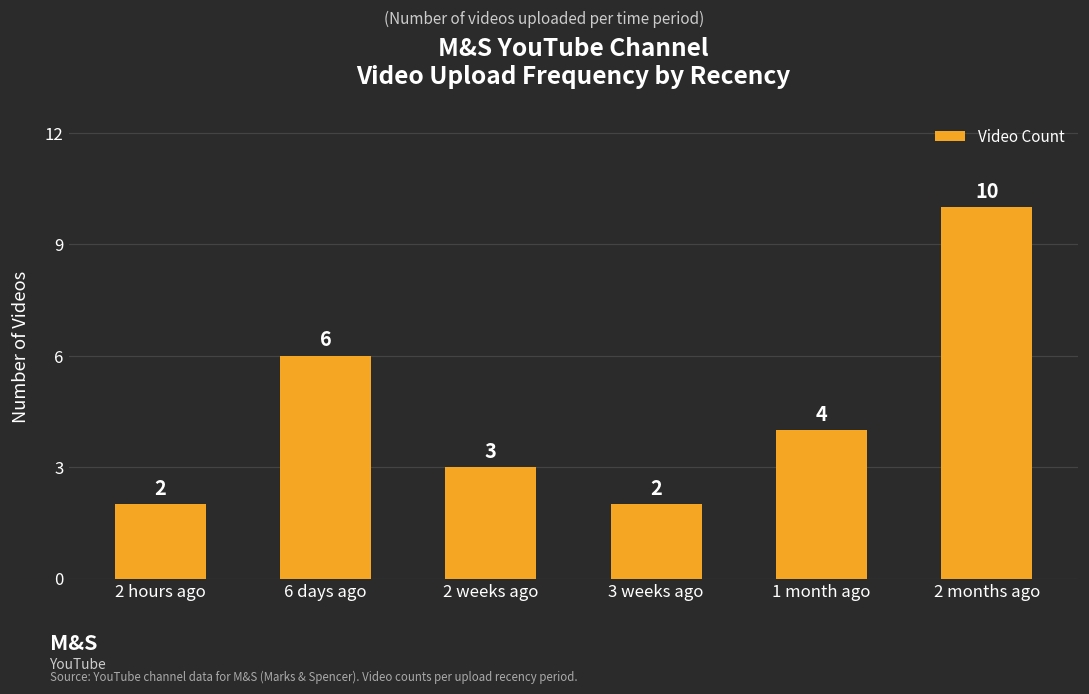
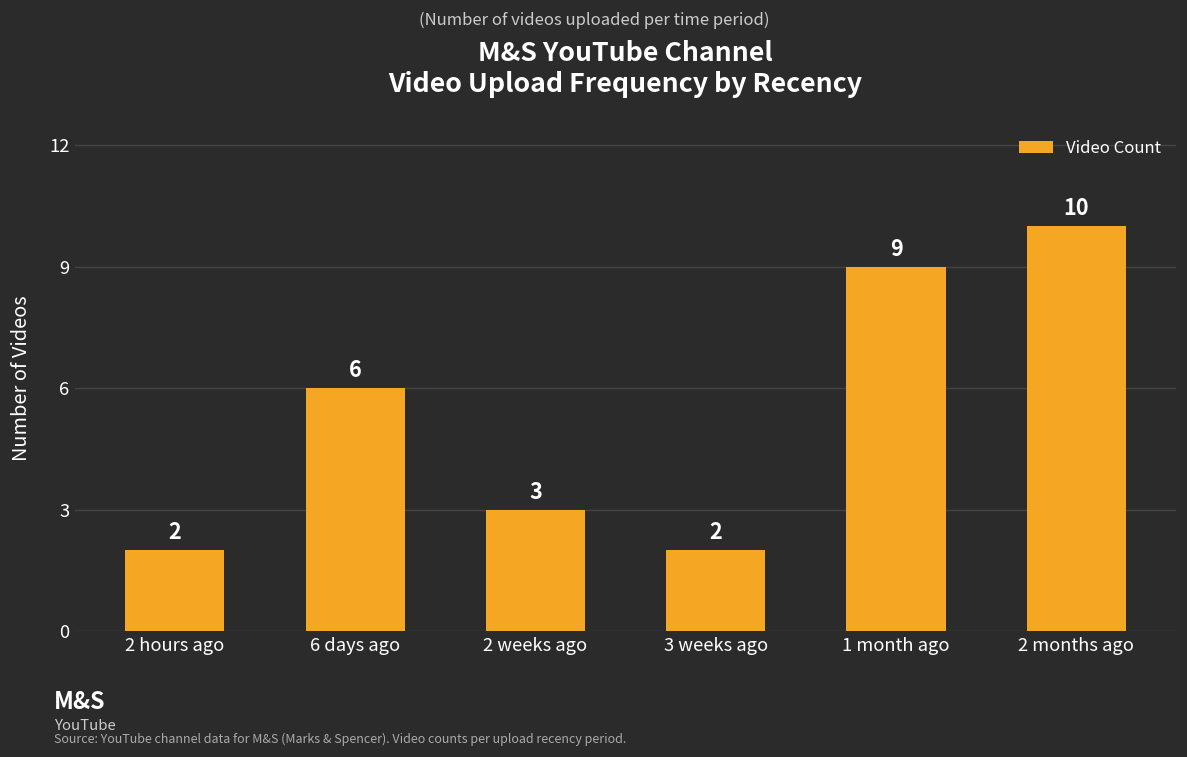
  {
    "2 hours ago": 2,
    "6 days ago": 6,
    "2 weeks ago": 3,
    "3 weeks ago": 2,
-   "1 month ago": 4,
+   "1 month ago": 9,
    "2 months ago": 10
  }
